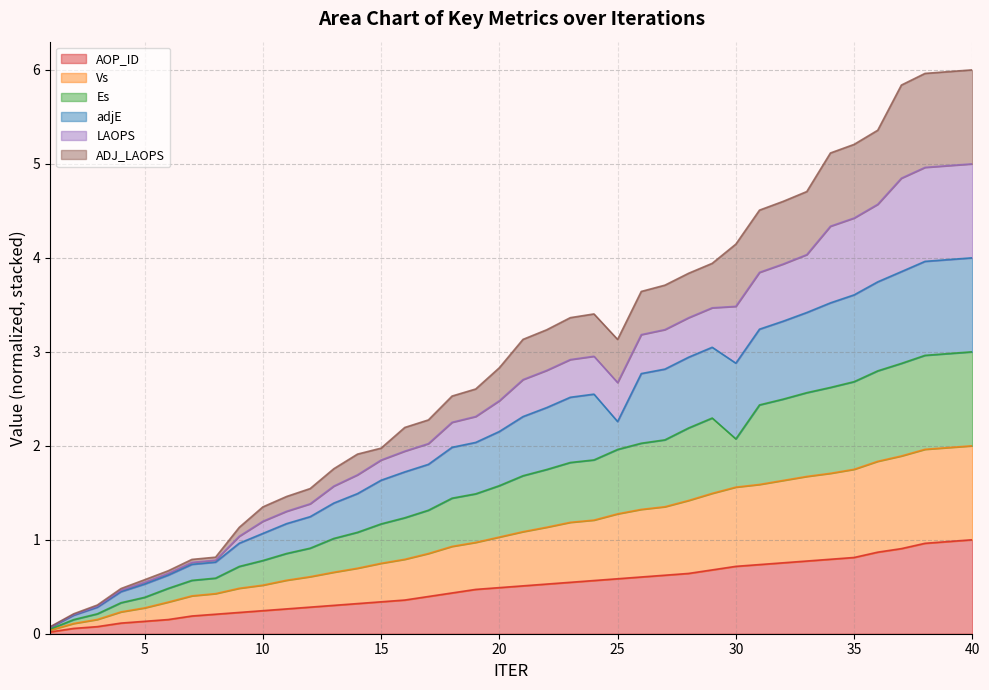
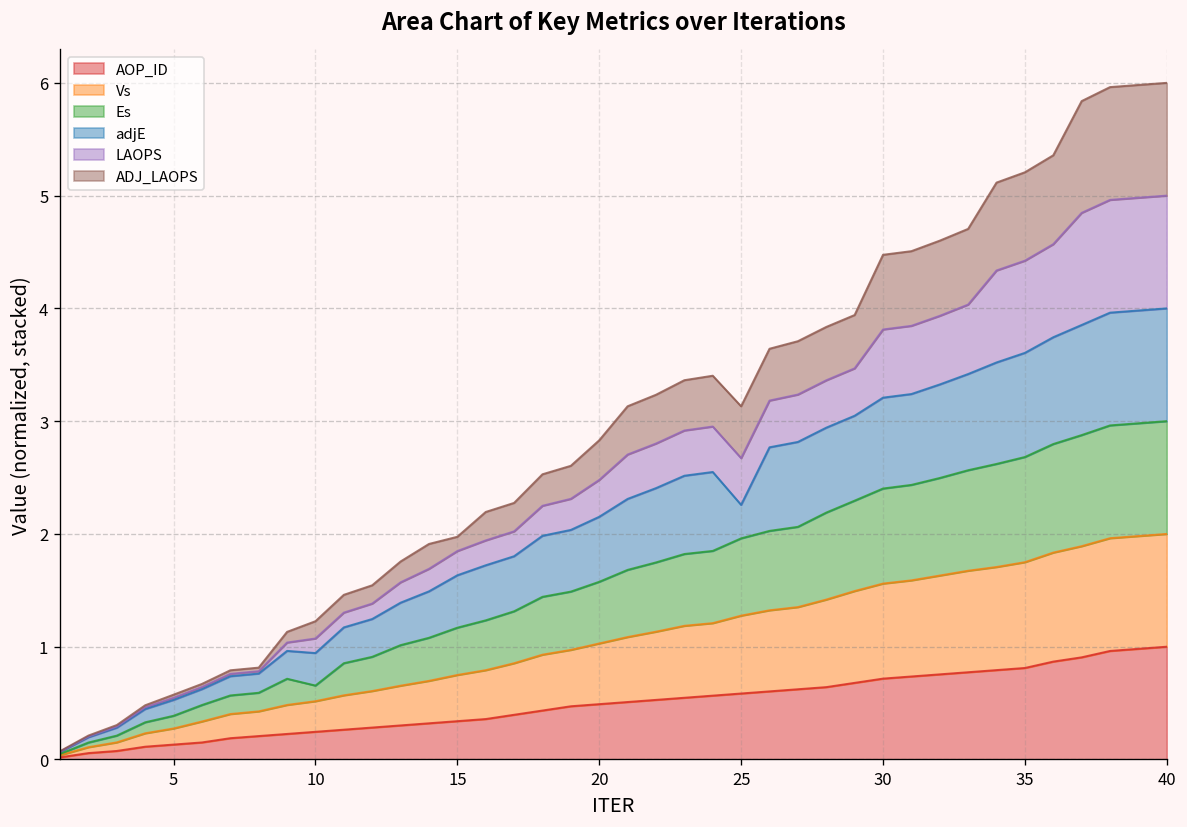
  {
    "AOP_ID": {
      "5": 0.1,
      "10": 0.2,
      "15": 0.3,
      "20": 0.5,
      "25": 0.6,
      "30": 0.7,
      "35": 0.8,
      "40": 1.0
    },
    "Vs": {
      "5": 0.1,
      "10": 0.3,
      "15": 0.4,
      "20": 0.5,
      "25": 0.7,
      "30": 0.8,
      "35": 0.9,
      "40": 1.0
    },
    "Es": {
      "5": 0.1,
-     "10": 0.3,
+     "10": 0.1,
      "15": 0.4,
      "20": 0.5,
      "25": 0.7,
-     "30": 0.5,
+     "30": 0.8,
      "35": 0.9,
      "40": 1.0
    },
    "adjE": {
      "10": 0.3,
      "15": 0.5,
      "20": 0.6,
      "25": 0.3,
      "30": 0.8,
      "35": 0.9,
      "40": 1.0
    },
    "LAOPS": {
      "10": 0.1,
      "15": 0.2,
      "20": 0.3,
      "25": 0.4,
      "30": 0.6,
      "35": 0.8,
      "40": 1.0
    },
    "ADJ_LAOPS": {
      "5": 0.0,
      "10": 0.2,
      "15": 0.1,
      "20": 0.4,
      "25": 0.5,
      "30": 0.7,
      "35": 0.8,
      "40": 1.0
    }
  }
